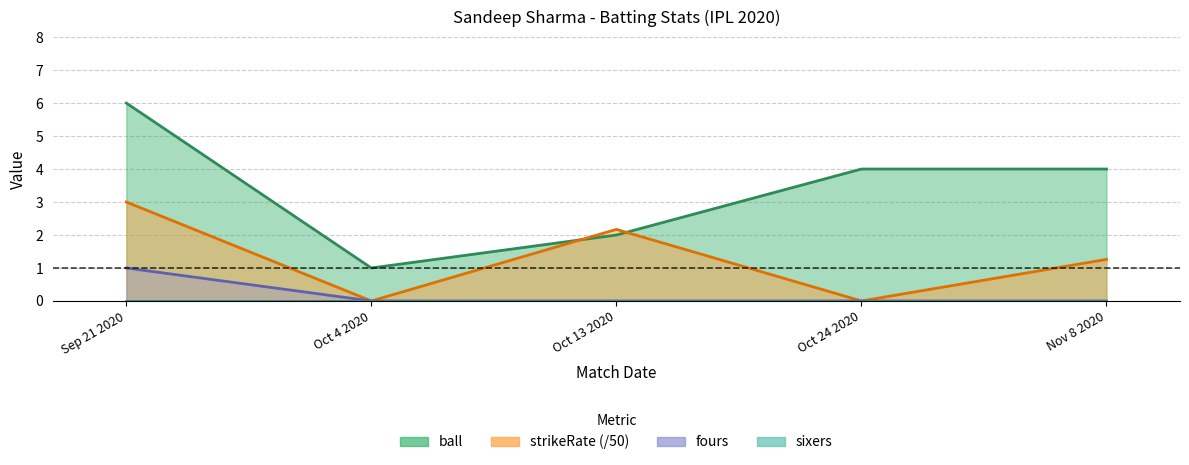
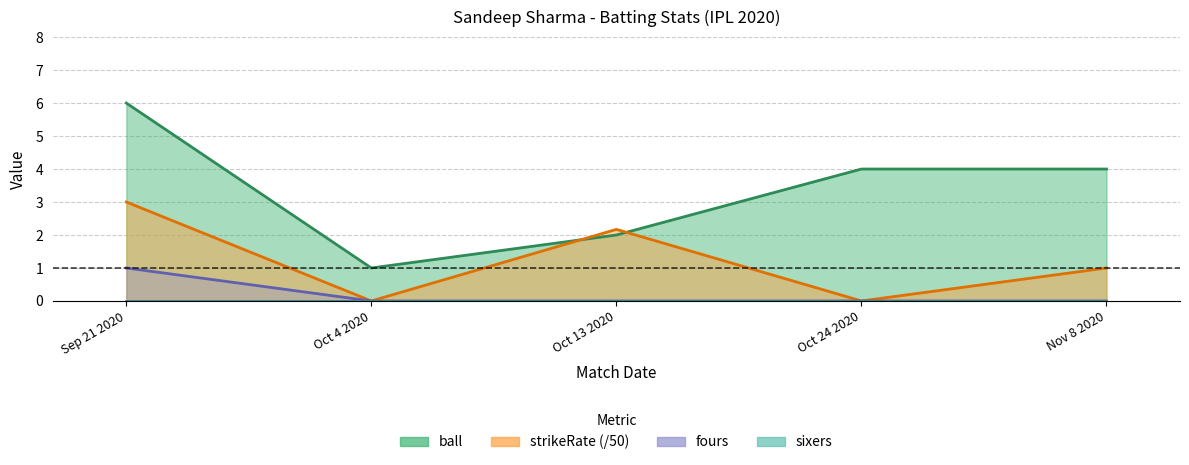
  {
    "ball": {
      "Sep 21 2020": 6.0,
      "Oct 4 2020": 1.0,
      "Oct 13 2020": 2.0,
      "Oct 24 2020": 4.0,
      "Nov 8 2020": 4.0
    },
    "strikeRate (/50)": {
      "Sep 21 2020": 3.0,
      "Oct 13 2020": 2.2,
-     "Nov 8 2020": 1.3
+     "Nov 8 2020": 1.0
    }
  }
